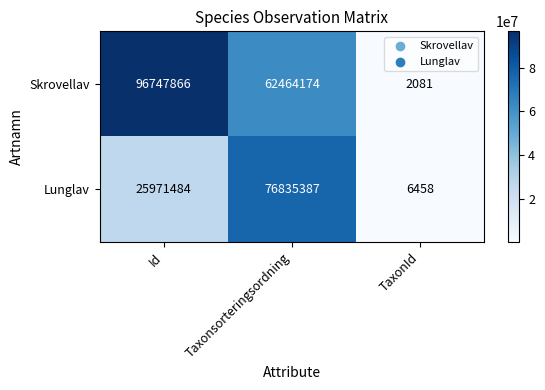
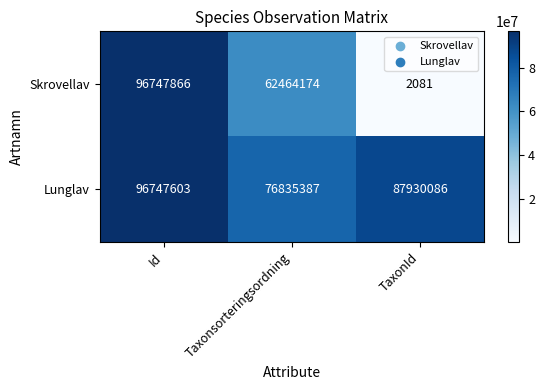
  {
    "Skrovellav": {
      "Id": 96747866,
      "Taxonsorteringsordning": 62464174,
      "TaxonId": 2081
    },
    "Lunglav": {
-     "Id": 25971484,
+     "Id": 96747603,
      "Taxonsorteringsordning": 76835387,
-     "TaxonId": 6458
+     "TaxonId": 87930086
    }
  }
